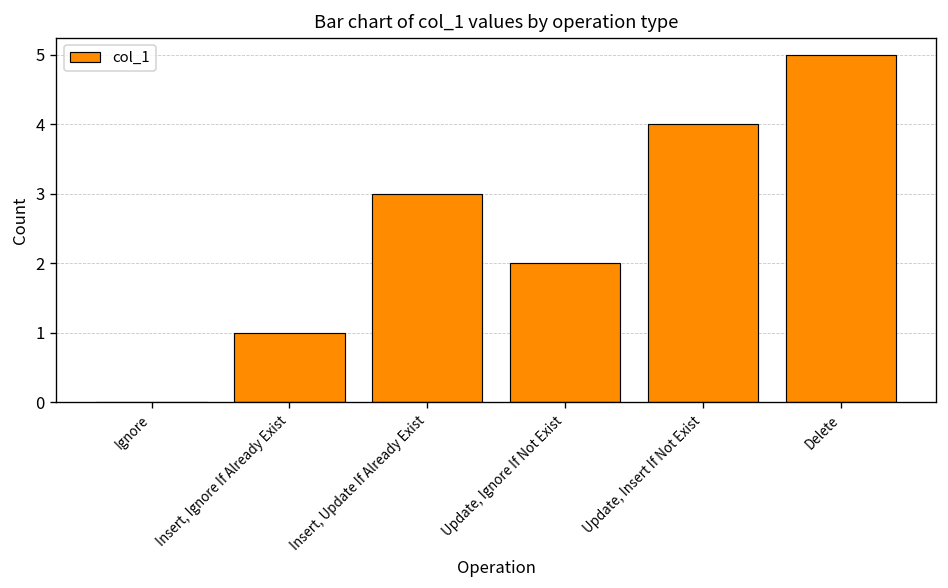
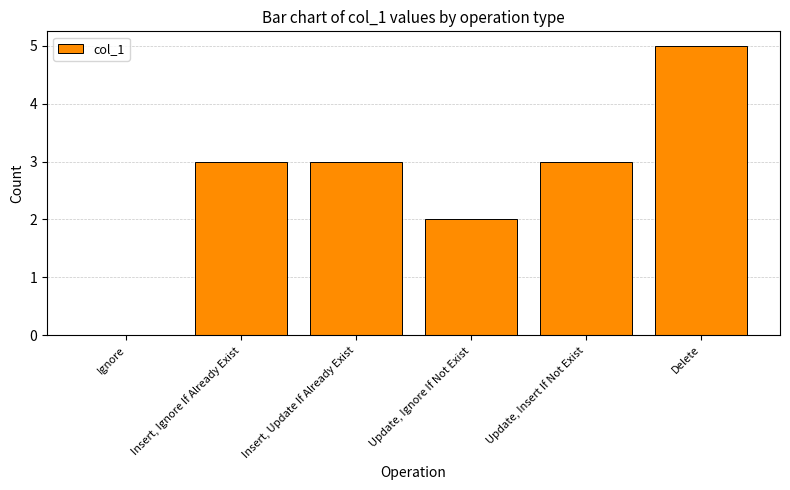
  {
    "Ignore": 0,
-   "Insert, Ignore If Already Exist": 1,
+   "Insert, Ignore If Already Exist": 3,
    "Insert, Update If Already Exist": 3,
    "Update, Ignore If Not Exist": 2,
-   "Update, Insert If Not Exist": 4,
+   "Update, Insert If Not Exist": 3,
    "Delete": 5
  }
